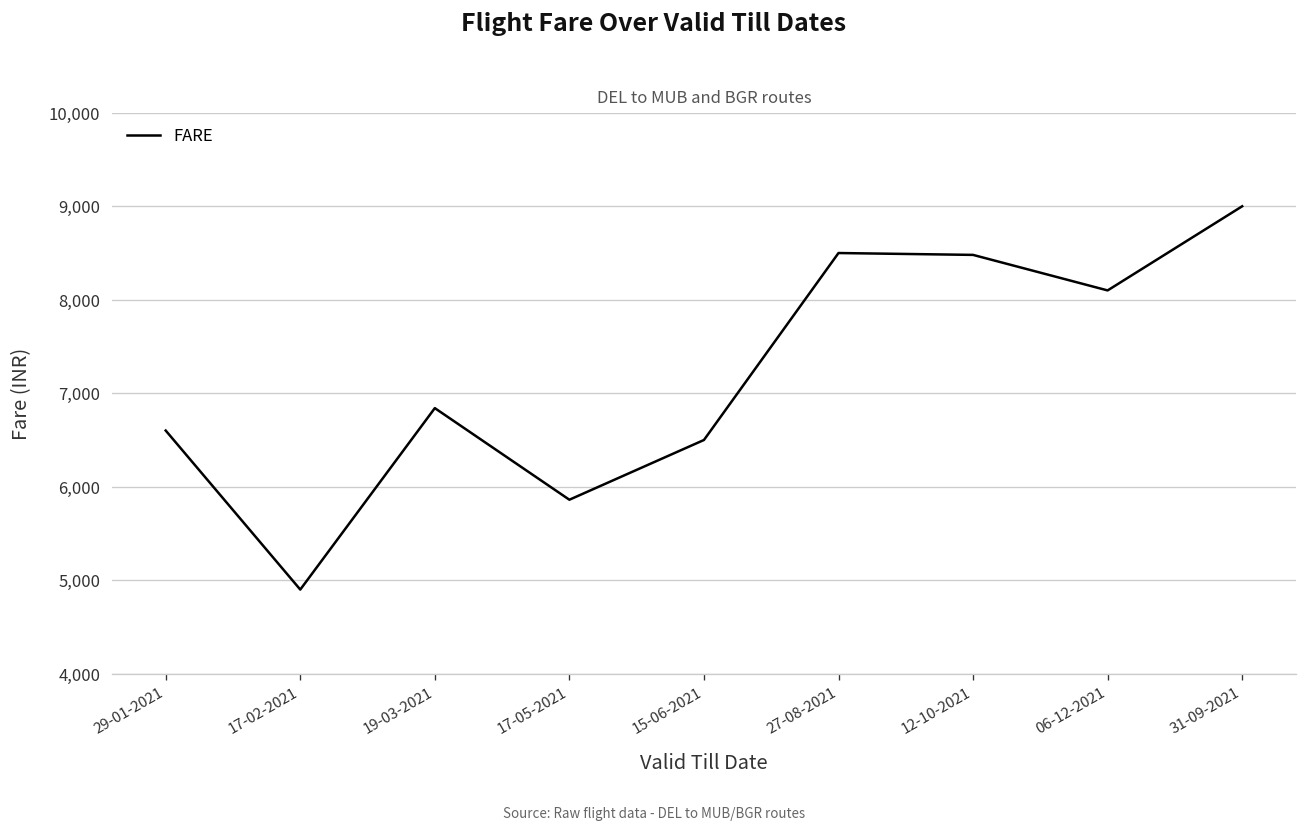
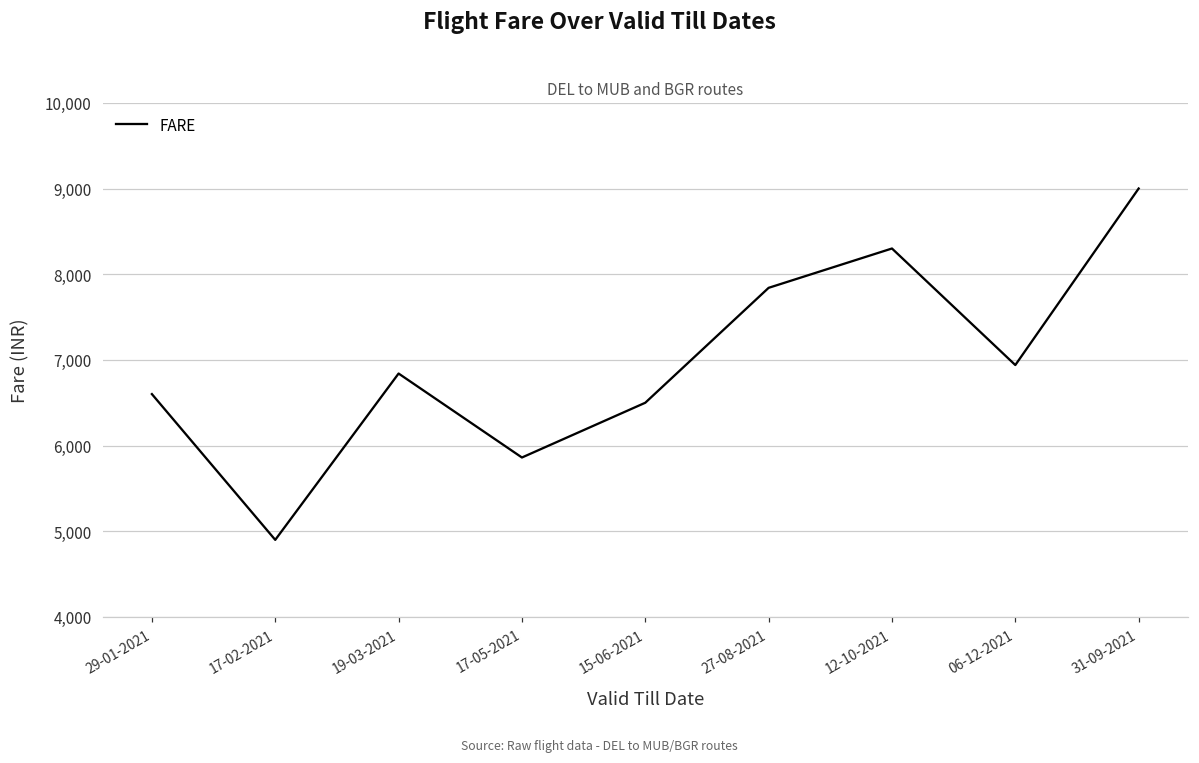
  {
    "29-01-2021": "6,600",
    "17-02-2021": "4,900",
    "19-03-2021": "6,800",
    "17-05-2021": "5,900",
    "15-06-2021": "6,500",
-   "27-08-2021": "8,500",
-   "12-10-2021": "8,500",
-   "06-12-2021": "8,100",
+   "27-08-2021": "7,800",
+   "12-10-2021": "8,300",
+   "06-12-2021": "6,900",
    "31-09-2021": "9,000"
  }
